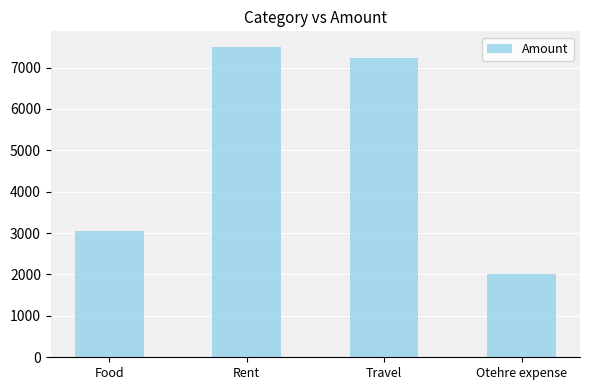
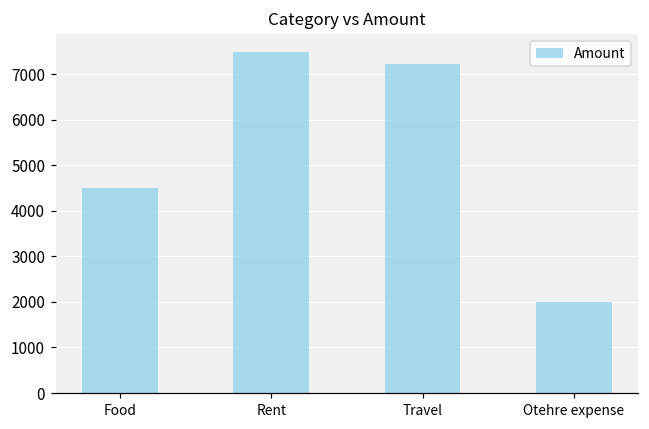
  {
-   "Food": 3100,
+   "Food": 4500,
    "Rent": 7500,
    "Travel": 7200,
    "Otehre expense": 2000
  }
